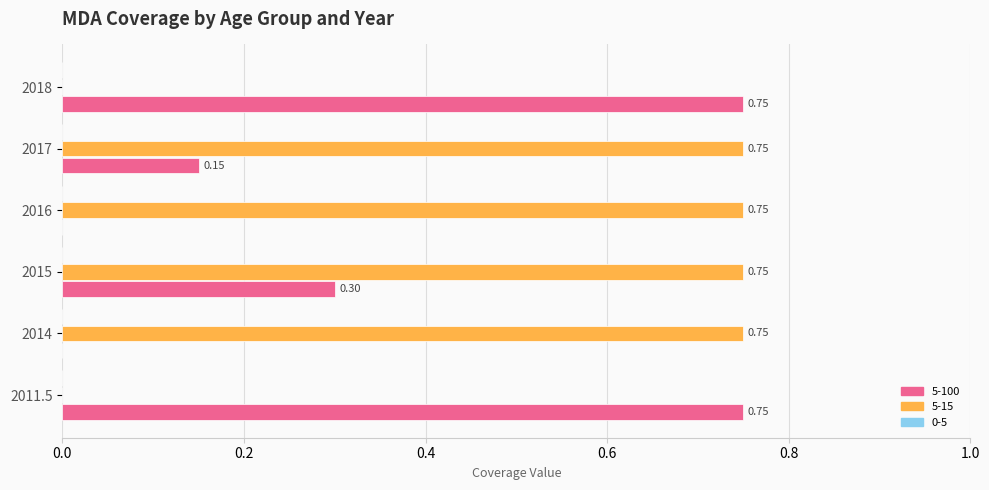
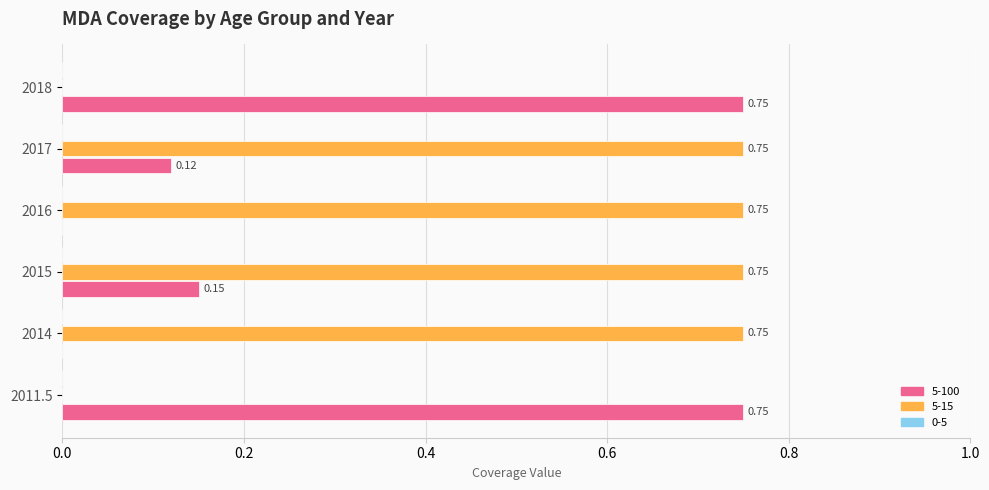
  {
    "5-100": {
      "2018": 0.75,
-     "2017": 0.15,
-     "2015": 0.30,
+     "2017": 0.12,
+     "2015": 0.15,
      "2011.5": 0.75
    },
    "5-15": {
      "2017": 0.75,
      "2016": 0.75,
      "2015": 0.75,
      "2014": 0.75
    },
    "0-5": {
      "2018": 0.00,
      "2017": 0.00,
      "2016": 0.00,
      "2015": 0.00,
      "2014": 0.00,
      "2011.5": 0.00
    }
  }
